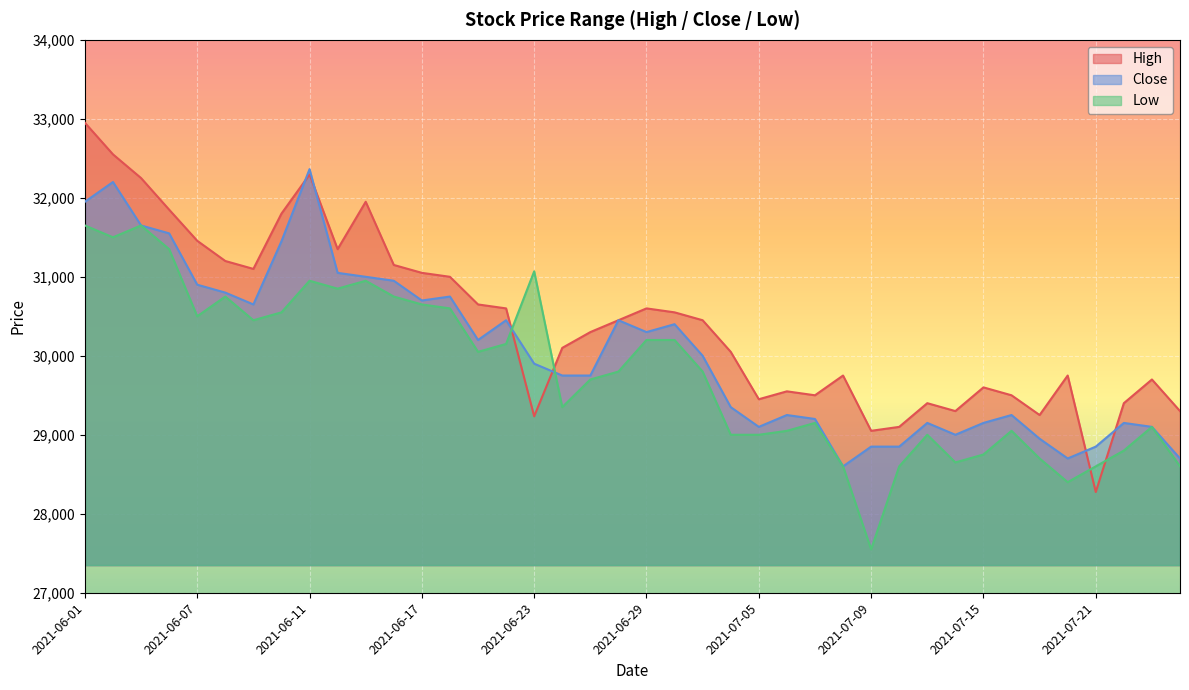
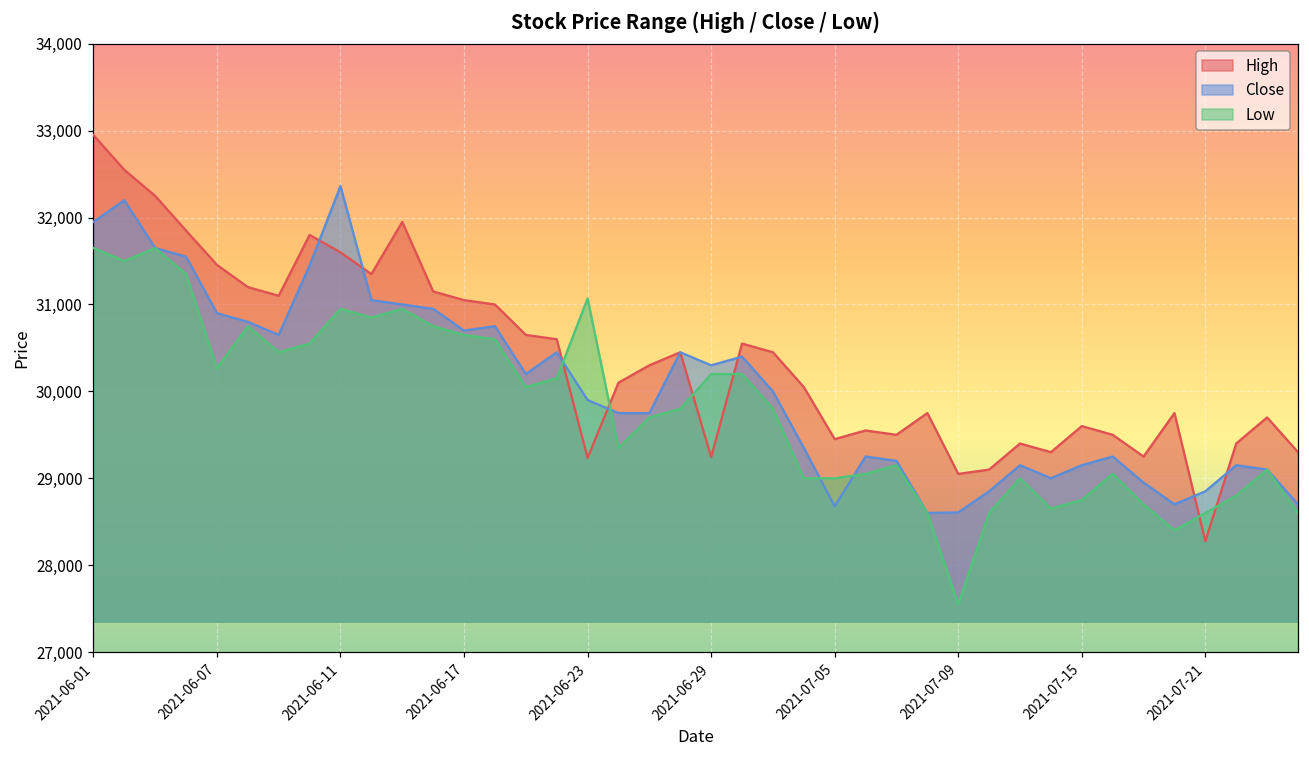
  {
    "High": {
      "2021-06-01": "33,000",
      "2021-06-07": "31,500",
-     "2021-06-11": "32,300",
+     "2021-06-11": "31,600",
      "2021-06-17": "31,100",
      "2021-06-23": "29,200",
-     "2021-06-29": "30,600",
+     "2021-06-29": "29,200",
      "2021-07-05": "29,500",
      "2021-07-09": "29,100",
      "2021-07-15": "29,600",
      "2021-07-21": "28,300"
    },
    "Close": {
      "2021-06-01": "32,000",
      "2021-06-07": "30,900",
      "2021-06-11": "32,400",
      "2021-06-17": "30,700",
      "2021-06-23": "29,900",
      "2021-06-29": "30,300",
-     "2021-07-05": "29,100",
-     "2021-07-09": "28,900",
+     "2021-07-05": "28,700",
+     "2021-07-09": "28,600",
      "2021-07-15": "29,200",
      "2021-07-21": "28,900"
    },
    "Low": {
      "2021-06-01": "31,700",
-     "2021-06-07": "30,500",
+     "2021-06-07": "30,300",
      "2021-06-11": "31,000",
      "2021-06-17": "30,700",
      "2021-06-23": "31,100",
      "2021-06-29": "30,200",
      "2021-07-05": "29,000",
      "2021-07-09": "27,600",
      "2021-07-15": "28,800",
      "2021-07-21": "28,600"
    }
  }
